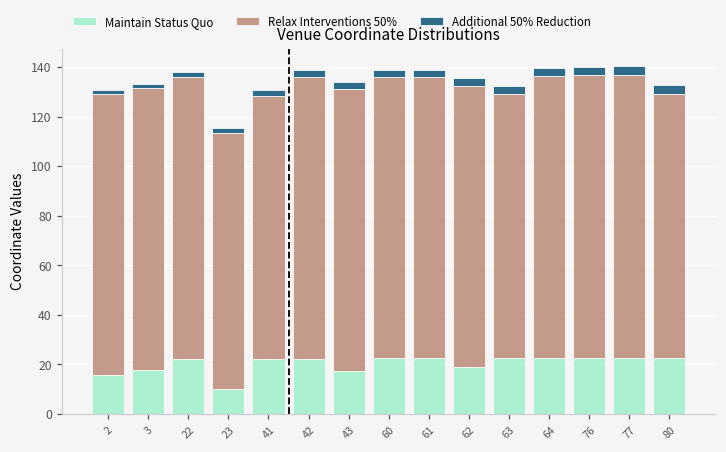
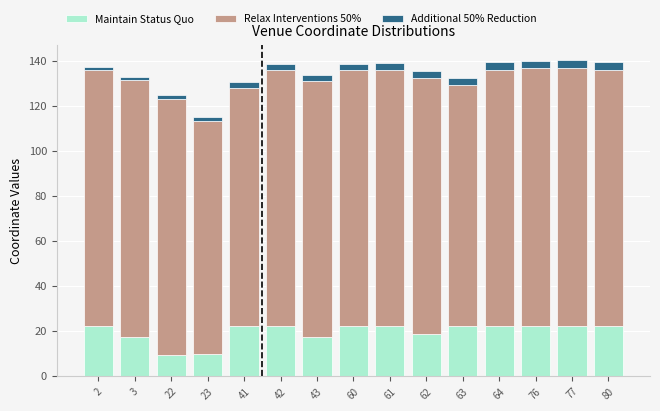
  {
    "Maintain Status Quo": {
-     "2": 16,
+     "2": 22,
      "3": 18,
-     "22": 22,
+     "22": 9,
      "23": 10,
      "41": 22,
      "42": 22,
      "43": 18,
      "60": 22,
      "61": 22,
      "62": 19,
      "63": 22,
      "64": 22,
      "76": 22,
      "77": 22,
      "80": 23
    },
    "Relax Interventions 50%": {
      "2": 114,
      "3": 114,
      "22": 114,
      "23": 103,
      "41": 106,
      "42": 114,
      "43": 114,
      "60": 114,
      "61": 114,
      "62": 114,
      "63": 107,
      "64": 114,
      "76": 115,
      "77": 115,
-     "80": 107
+     "80": 114
    },
    "Additional 50% Reduction": {
      "2": 2,
      "3": 2,
      "22": 2,
      "23": 2,
      "41": 3,
      "42": 3,
      "43": 3,
      "60": 3,
      "61": 3,
      "62": 3,
      "63": 3,
      "64": 3,
      "76": 3,
      "77": 3,
      "80": 4
    }
  }
